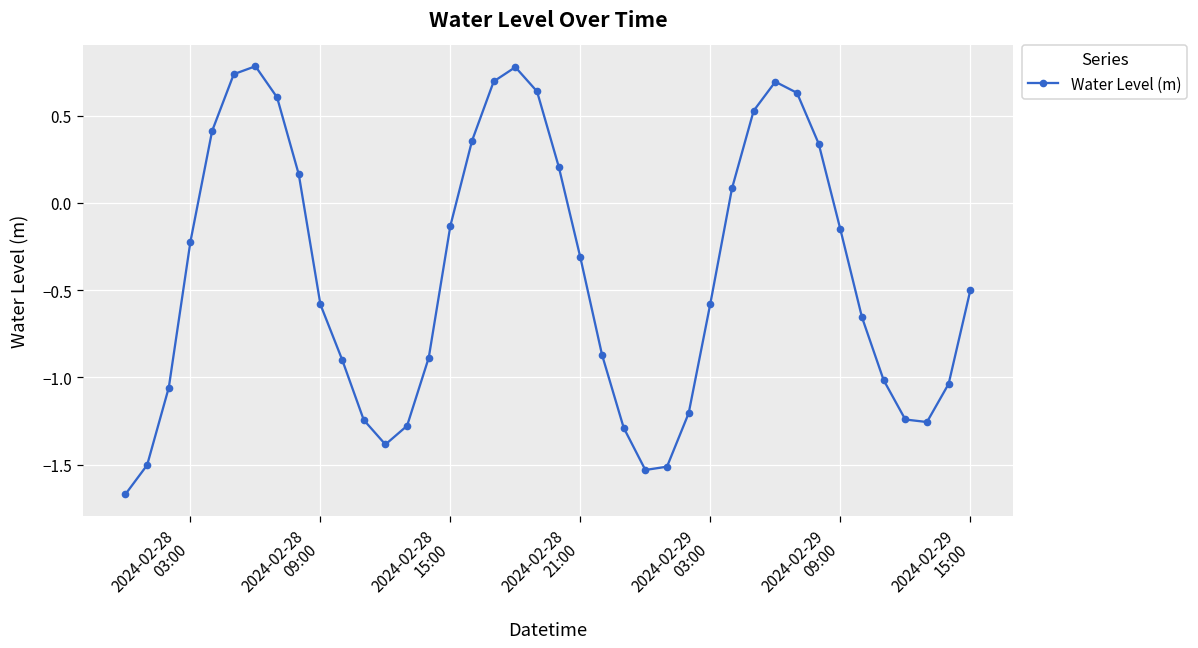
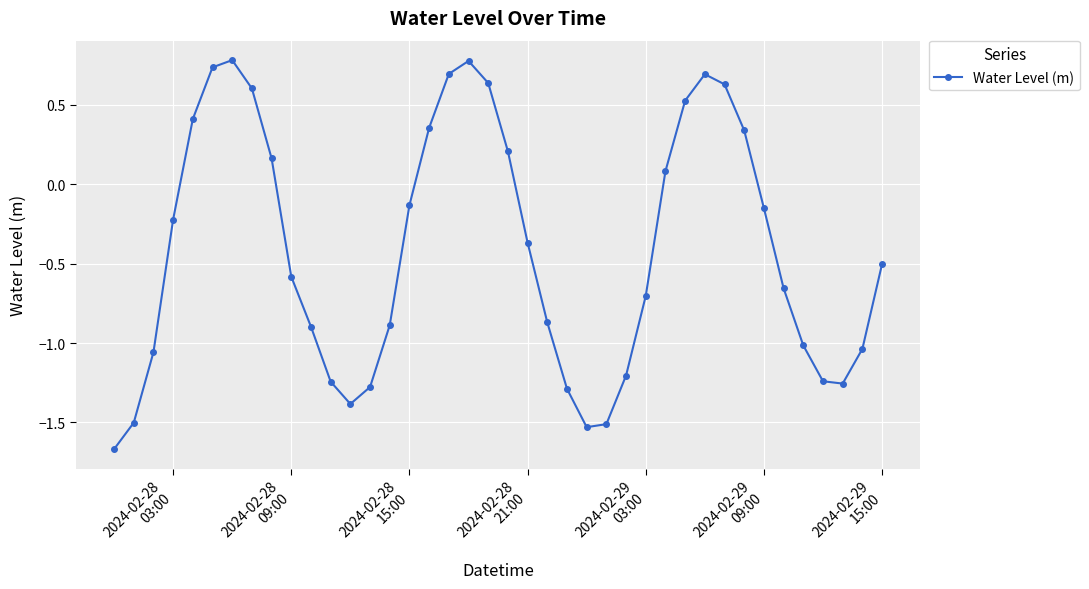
  {
    "2024-02-28 03:00": -0.22,
    "2024-02-28 09:00": -0.58,
    "2024-02-28 15:00": -0.13,
-   "2024-02-28 21:00": -0.31,
-   "2024-02-29 03:00": -0.58,
+   "2024-02-28 21:00": -0.37,
+   "2024-02-29 03:00": -0.70,
    "2024-02-29 09:00": -0.15,
    "2024-02-29 15:00": -0.50
  }
